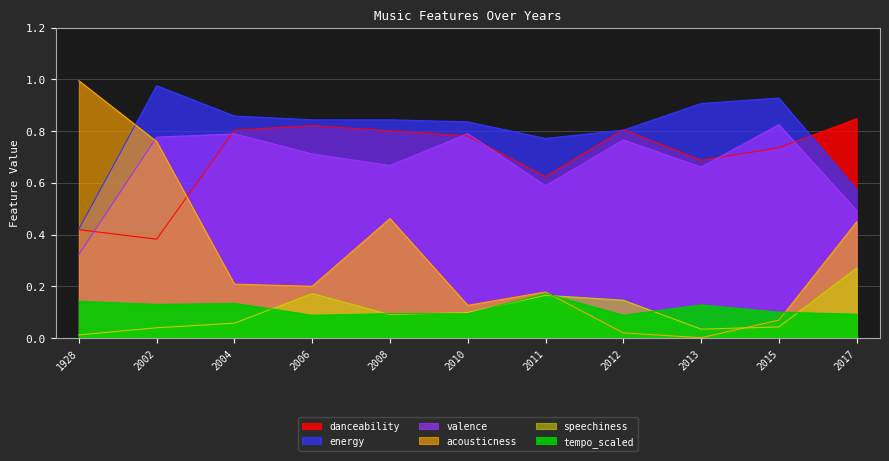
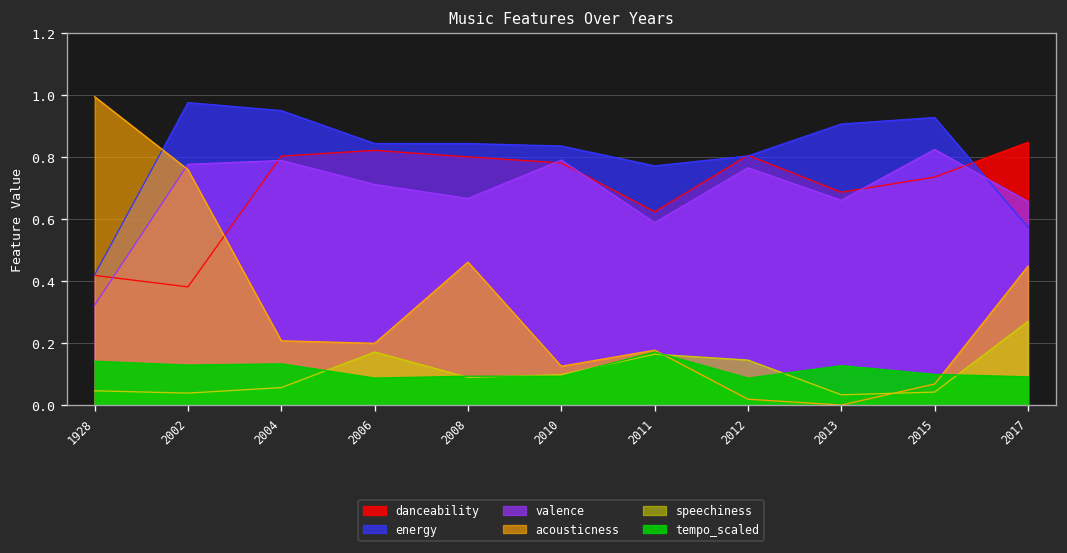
  {
    "danceability": {
      "2002": 0.38,
      "2004": 0.80,
      "2006": 0.82,
      "2008": 0.80,
      "2011": 0.62,
      "2013": 0.69,
      "2015": 0.74,
      "2017": 0.85
    },
    "energy": {
      "2002": 0.98,
-     "2004": 0.86,
+     "2004": 0.95,
      "2006": 0.84,
      "2008": 0.84,
      "2010": 0.84,
      "2011": 0.77,
      "2013": 0.91,
      "2015": 0.93,
      "2017": 0.57
    },
    "valence": {
      "1928": 0.32,
      "2002": 0.78,
      "2004": 0.79,
      "2006": 0.71,
      "2008": 0.67,
      "2011": 0.59,
      "2012": 0.77,
      "2013": 0.66,
      "2015": 0.83,
-     "2017": 0.49
+     "2017": 0.66
    },
    "acousticness": {
      "1928": 1.00,
      "2002": 0.76,
      "2004": 0.21,
      "2006": 0.20,
      "2008": 0.46,
      "2010": 0.13,
      "2012": 0.02,
      "2013": 0.00,
      "2015": 0.07,
      "2017": 0.45
    },
    "speechiness": {
-     "1928": 0.01,
+     "1928": 0.05,
      "2002": 0.04,
      "2004": 0.06,
      "2006": 0.17,
      "2012": 0.15,
      "2013": 0.03,
      "2015": 0.04,
      "2017": 0.27
    },
    "tempo_scaled": {
      "1928": 0.14,
      "2002": 0.13,
      "2004": 0.13,
      "2006": 0.09,
      "2012": 0.09,
      "2013": 0.13,
      "2015": 0.10,
      "2017": 0.09
    }
  }
